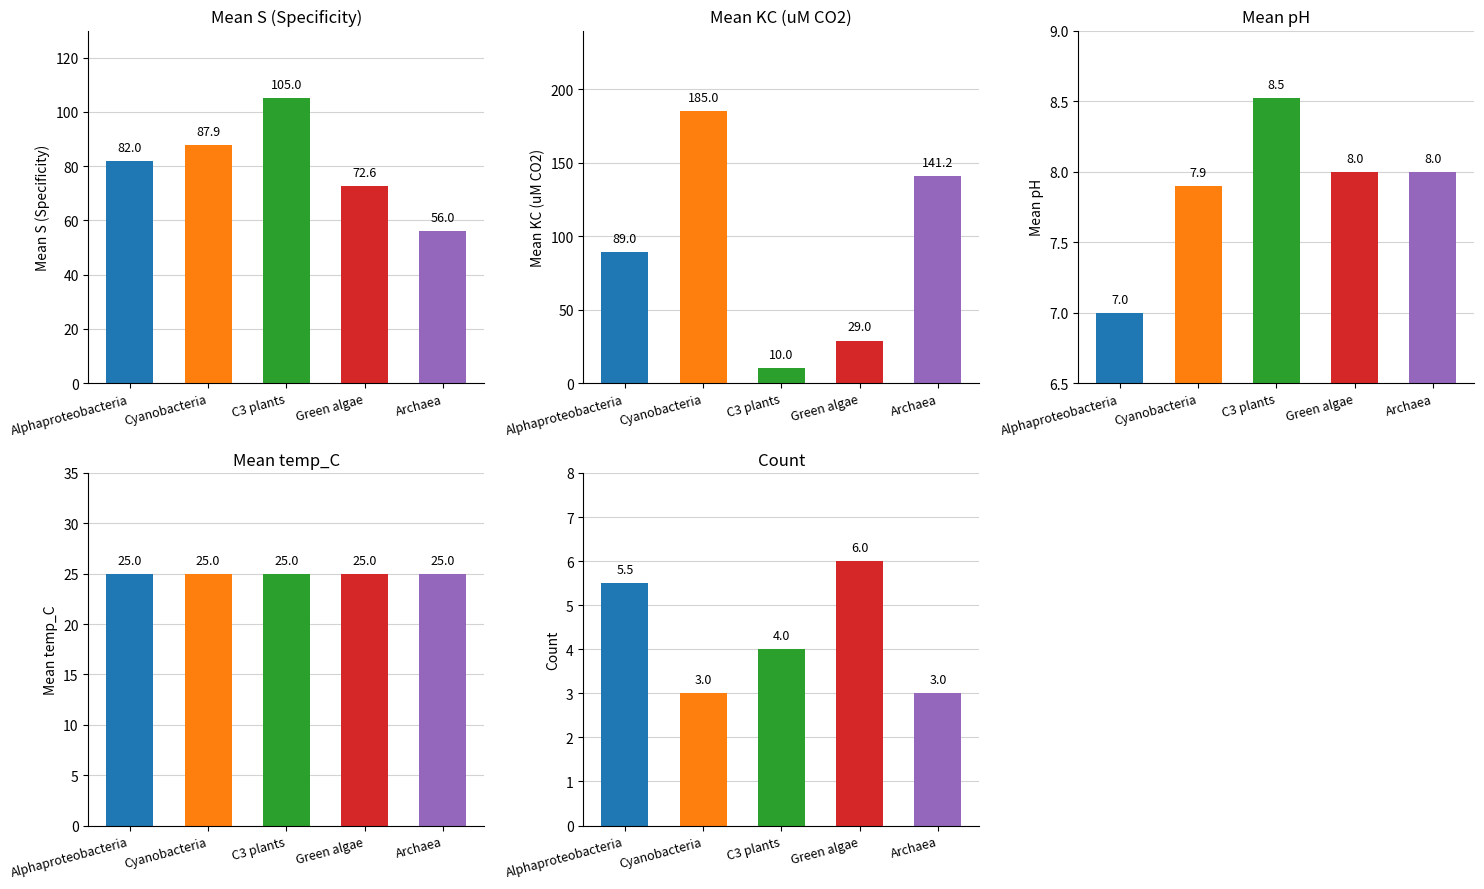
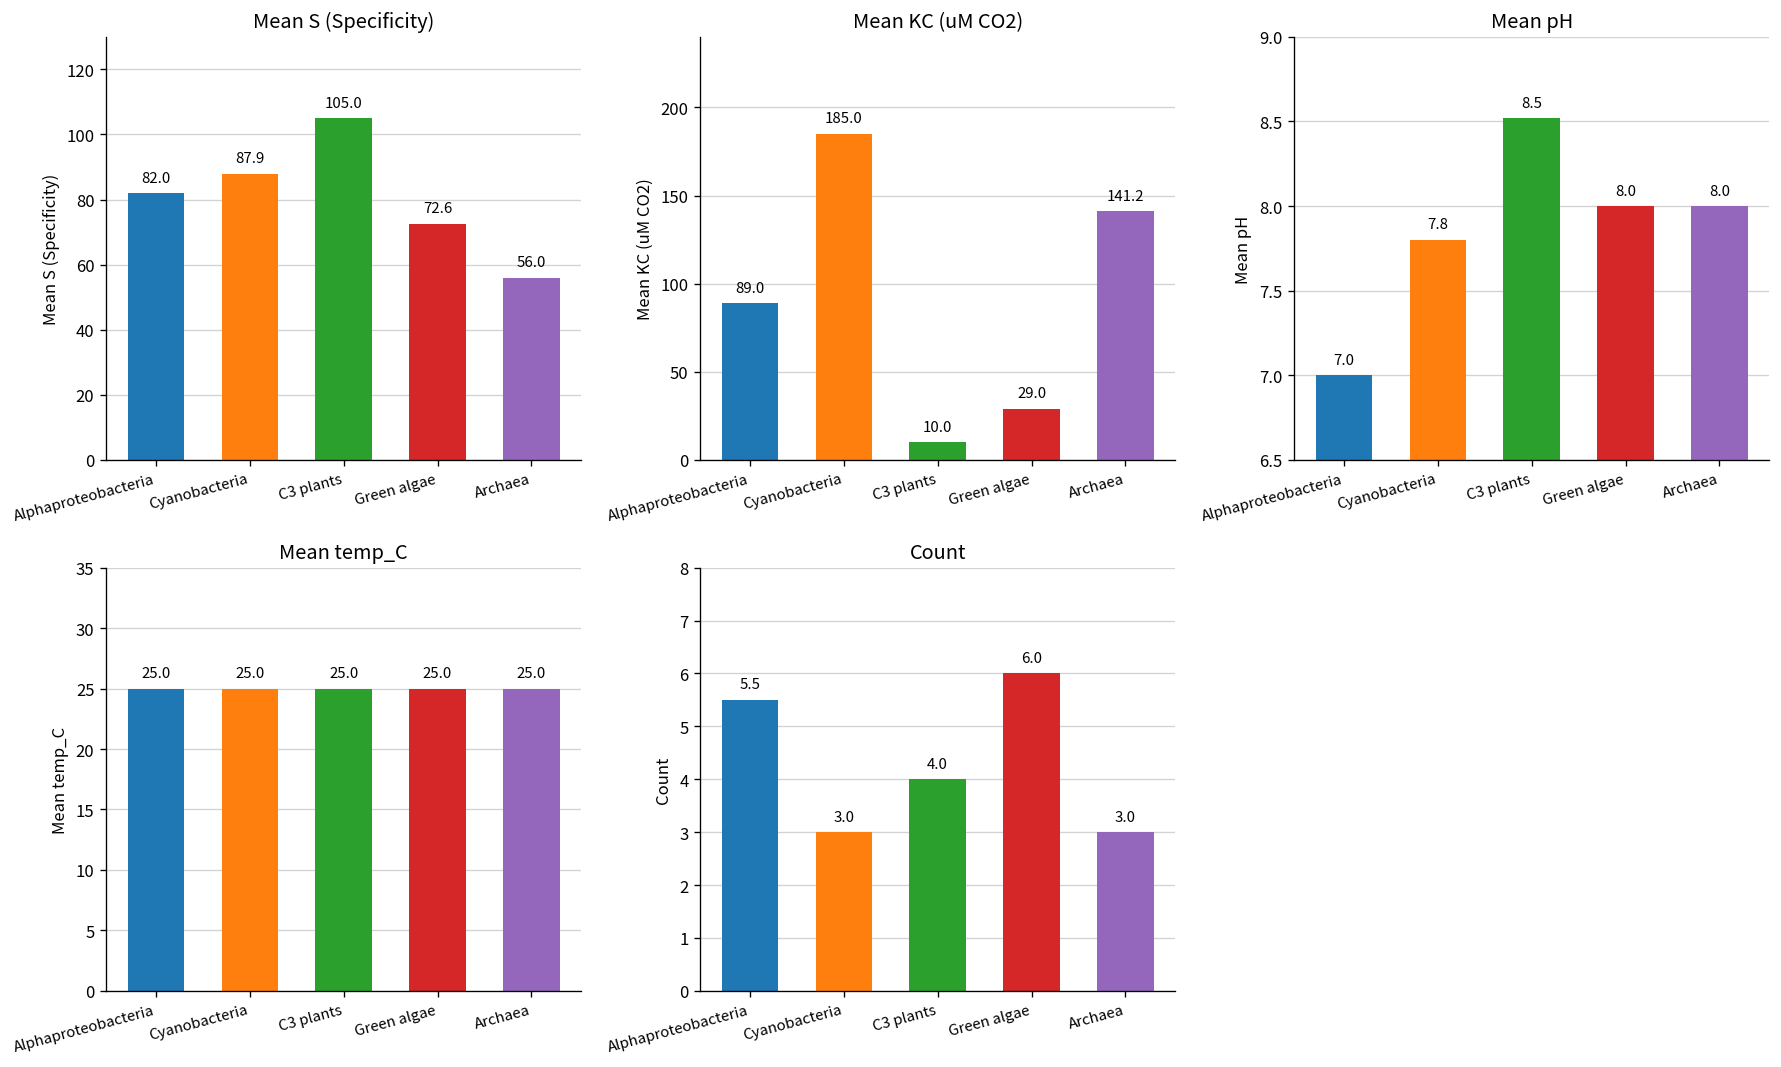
  {
    "Mean S (Specificity)": {
      "Alphaproteobacteria": 82.0,
      "Cyanobacteria": 87.9,
      "C3 plants": 105.0,
      "Green algae": 72.6,
      "Archaea": 56.0
    },
    "Mean KC (uM CO2)": {
      "Alphaproteobacteria": 89.0,
      "Cyanobacteria": 185.0,
      "C3 plants": 10.0,
      "Green algae": 29.0,
      "Archaea": 141.2
    },
    "Mean pH": {
      "Alphaproteobacteria": 7.0,
-     "Cyanobacteria": 7.9,
+     "Cyanobacteria": 7.8,
      "C3 plants": 8.5,
      "Green algae": 8.0,
      "Archaea": 8.0
    },
    "Mean temp_C": {
      "Alphaproteobacteria": 25.0,
      "Cyanobacteria": 25.0,
      "C3 plants": 25.0,
      "Green algae": 25.0,
      "Archaea": 25.0
    },
    "Count": {
      "Alphaproteobacteria": 5.5,
      "Cyanobacteria": 3.0,
      "C3 plants": 4.0,
      "Green algae": 6.0,
      "Archaea": 3.0
    }
  }
